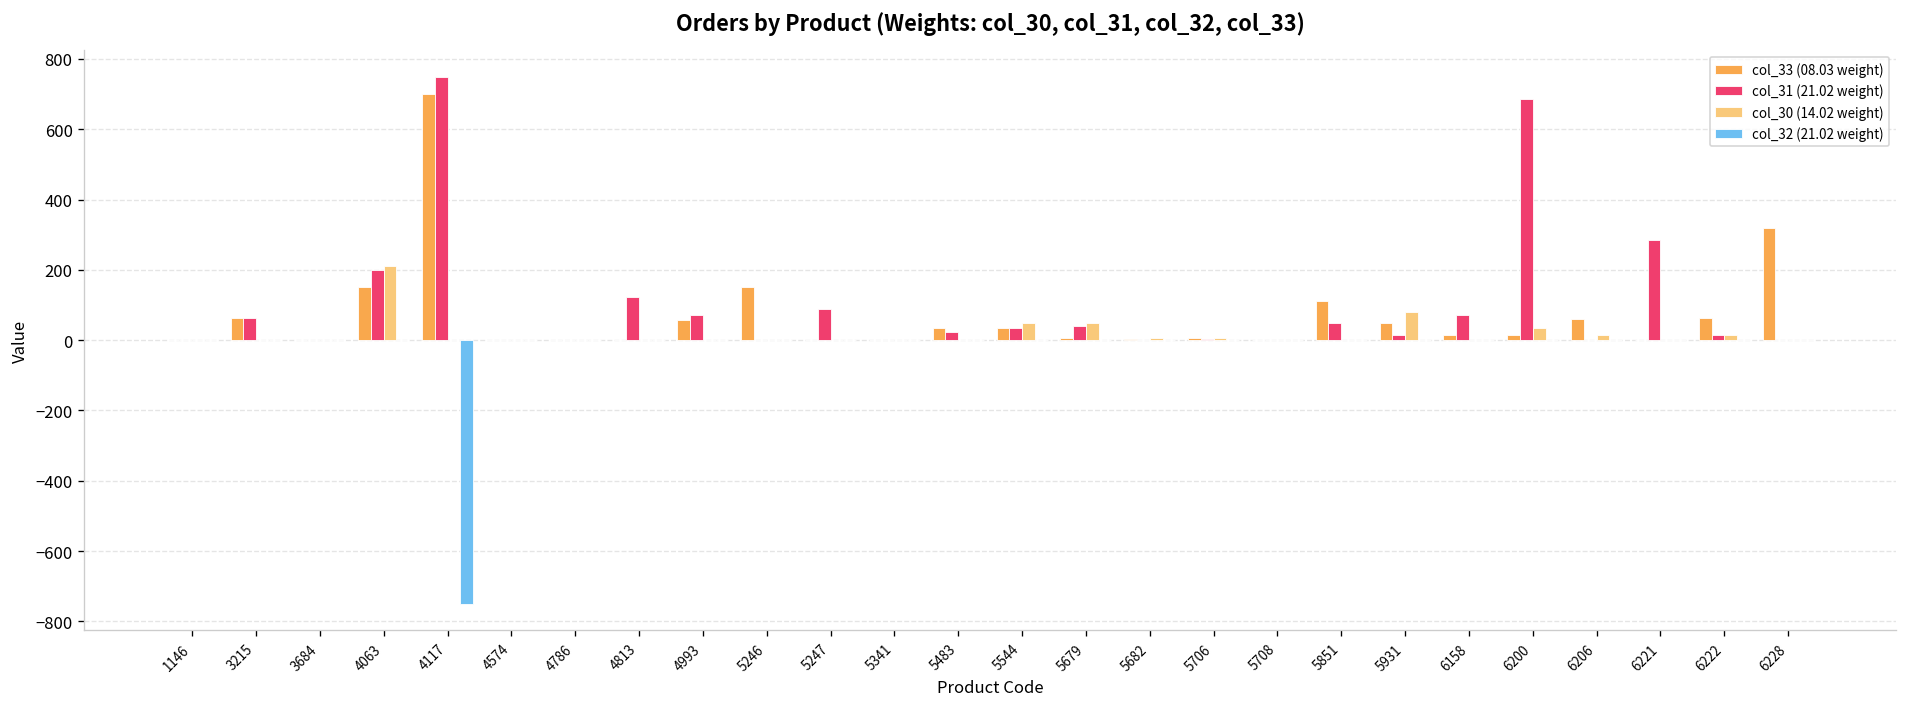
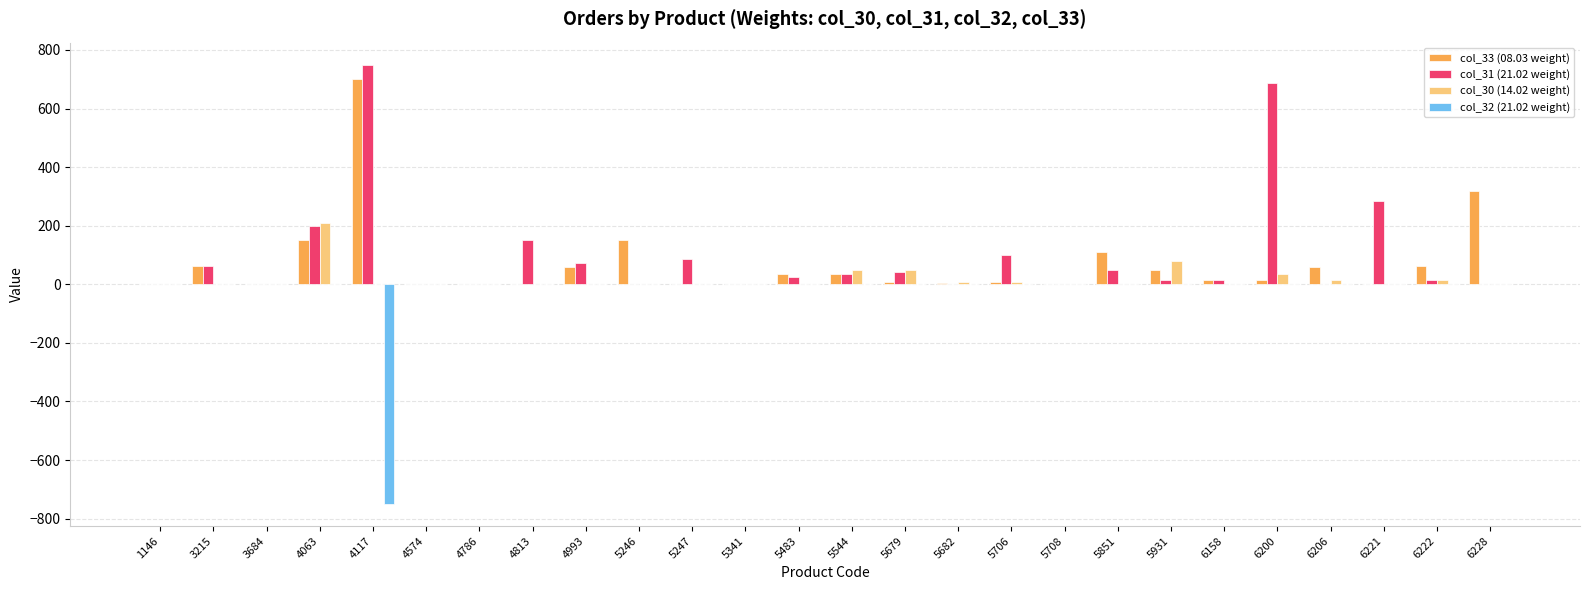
  {
    "col_31 (21.02 weight)": {
      "1146": 0,
      "3215": 60,
      "3684": 0,
      "4063": 200,
      "4117": 750,
      "4574": 0,
      "4786": 0,
-     "4813": 120,
+     "4813": 150,
      "4993": 70,
      "5246": 0,
      "5247": 90,
      "5341": 0,
      "5483": 20,
      "5544": 40,
      "5679": 40,
      "5682": 0,
-     "5706": 0,
+     "5706": 100,
      "5708": 0,
      "5851": 50,
      "5931": 20,
-     "6158": 70,
+     "6158": 20,
      "6200": 690,
      "6206": 0,
      "6221": 290,
      "6222": 20,
      "6228": 0
    },
    "col_32 (21.02 weight)": {
      "1146": 0,
      "3215": 0,
      "3684": 0,
      "4063": 0,
      "4117": -750,
      "4574": 0,
      "4786": 0,
      "4813": 0,
      "4993": 0,
      "5246": 0,
      "5247": 0,
      "5341": 0,
      "5483": 0,
      "5544": 0,
      "5679": 0,
      "5682": 0,
      "5706": 0,
      "5708": 0,
      "5851": 0,
      "5931": 0,
      "6158": 0,
      "6200": 0,
      "6206": 0,
      "6221": 0,
      "6222": 0,
      "6228": 0
    }
  }
